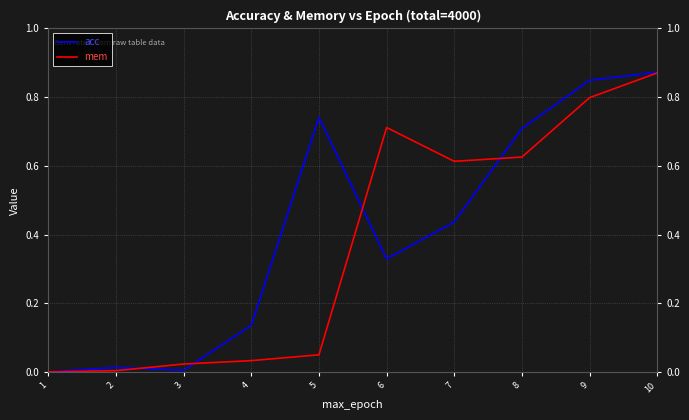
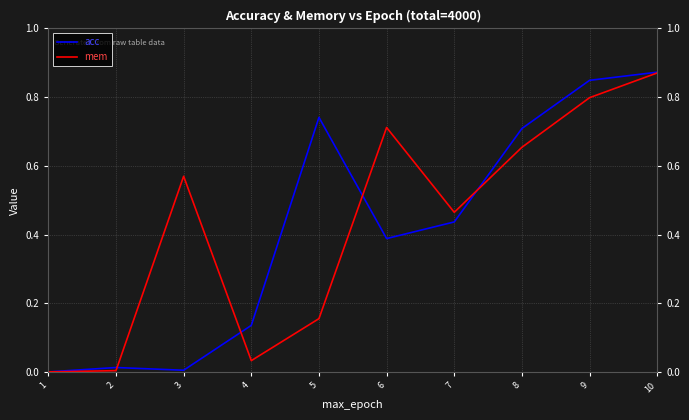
  {
    "acc": {
      "2": 0.01,
      "3": 0.00,
      "4": 0.14,
      "5": 0.74,
-     "6": 0.33,
+     "6": 0.39,
      "7": 0.44,
      "8": 0.71,
      "9": 0.85
    },
    "mem": {
      "2": 0.00,
-     "3": 0.02,
+     "3": 0.57,
      "4": 0.03,
-     "5": 0.05,
+     "5": 0.16,
      "6": 0.71,
-     "7": 0.61,
-     "8": 0.63,
+     "7": 0.46,
+     "8": 0.65,
      "9": 0.80
    }
  }
